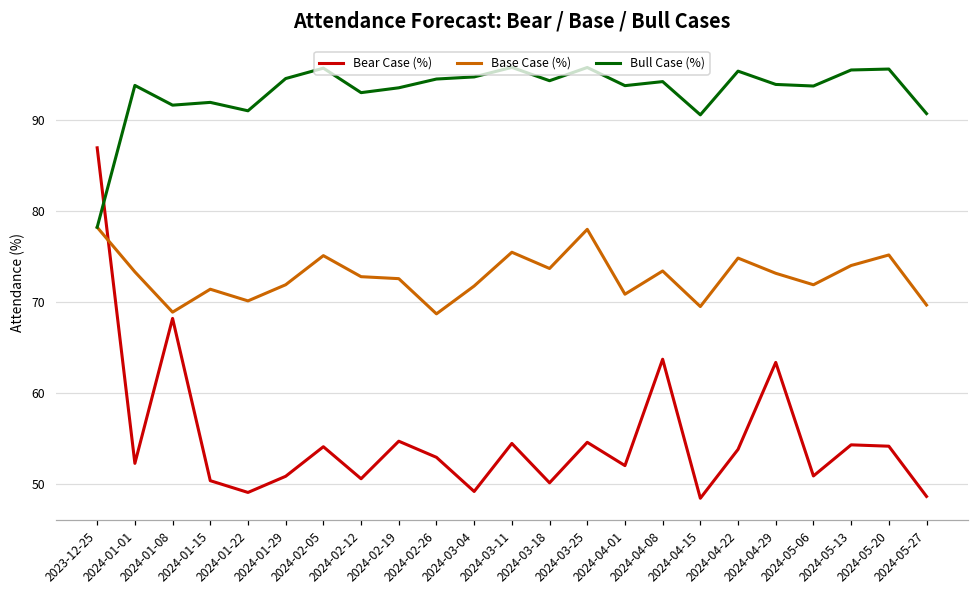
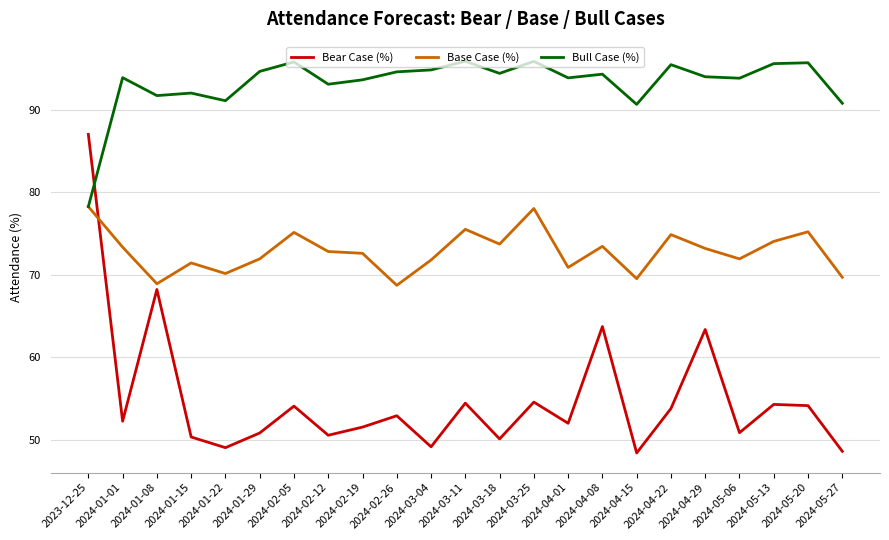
  {
    "Bear Case (%)": {
      "2023-12-25": 87,
      "2024-01-01": 52,
      "2024-01-08": 68,
      "2024-01-15": 50,
      "2024-01-22": 49,
      "2024-01-29": 51,
      "2024-02-05": 54,
      "2024-02-12": 51,
-     "2024-02-19": 55,
+     "2024-02-19": 52,
      "2024-02-26": 53,
      "2024-03-04": 49,
      "2024-03-11": 54,
      "2024-03-18": 50,
      "2024-03-25": 55,
      "2024-04-01": 52,
      "2024-04-08": 64,
      "2024-04-15": 48,
      "2024-04-22": 54,
      "2024-04-29": 63,
      "2024-05-06": 51,
      "2024-05-13": 54,
      "2024-05-20": 54,
      "2024-05-27": 49
    },
    "Base Case (%)": {
      "2024-01-01": 73,
      "2024-01-08": 69,
      "2024-01-15": 71,
      "2024-01-22": 70,
      "2024-01-29": 72,
      "2024-02-05": 75,
      "2024-02-12": 73,
      "2024-02-19": 73,
      "2024-02-26": 69,
      "2024-03-04": 72,
      "2024-03-11": 75,
      "2024-03-18": 74,
      "2024-03-25": 78,
      "2024-04-01": 71,
      "2024-04-08": 73,
      "2024-04-15": 70,
      "2024-04-22": 75,
      "2024-04-29": 73,
      "2024-05-06": 72,
      "2024-05-13": 74,
      "2024-05-20": 75,
      "2024-05-27": 70
    },
    "Bull Case (%)": {
      "2024-01-01": 94,
      "2024-01-08": 92,
      "2024-01-15": 92,
      "2024-01-22": 91,
      "2024-01-29": 95,
      "2024-02-12": 93,
      "2024-02-19": 94,
      "2024-02-26": 95,
      "2024-03-04": 95,
      "2024-03-18": 94,
      "2024-04-01": 94,
      "2024-04-08": 94,
      "2024-04-15": 91,
      "2024-04-22": 95,
      "2024-04-29": 94,
      "2024-05-06": 94,
      "2024-05-13": 96,
      "2024-05-20": 96,
      "2024-05-27": 91
    }
  }
